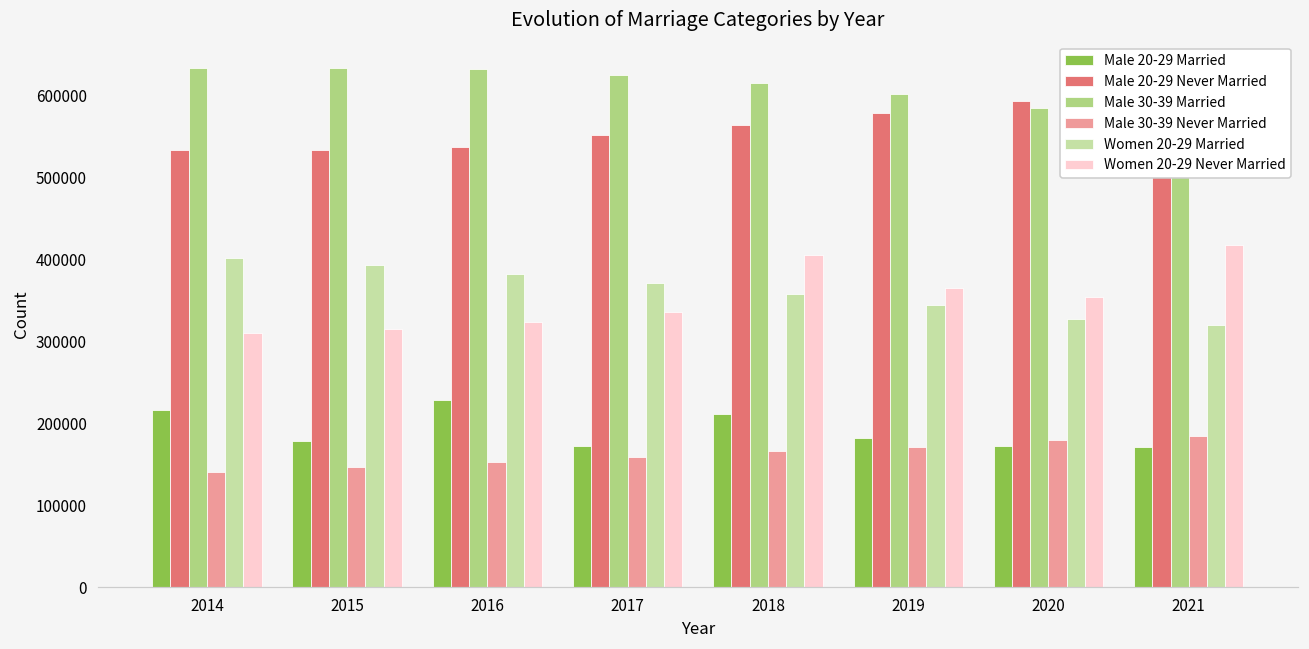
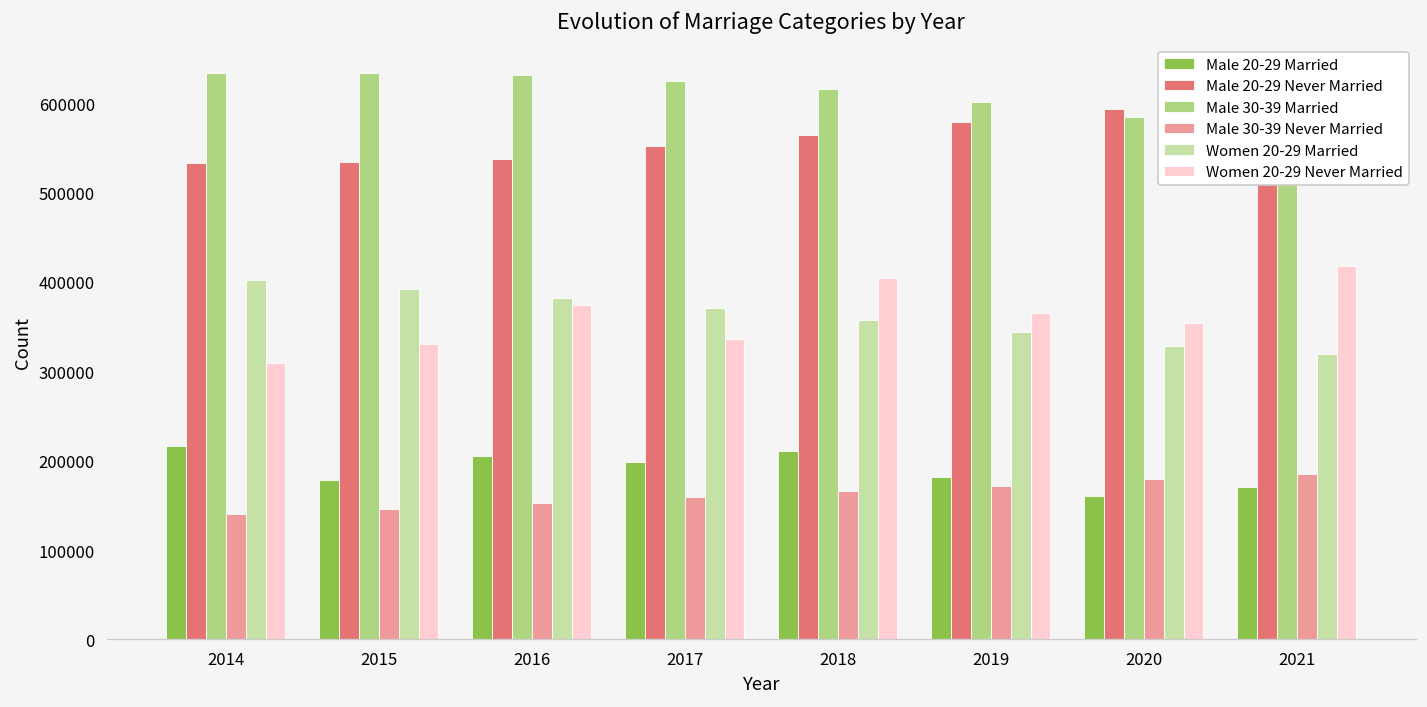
  {
    "Male 20-29 Married": {
      "2014": 220000,
      "2015": 180000,
-     "2016": 230000,
-     "2017": 170000,
+     "2016": 200000,
+     "2017": 200000,
      "2018": 210000,
      "2019": 180000,
-     "2020": 170000,
+     "2020": 160000,
      "2021": 170000
    },
    "Women 20-29 Never Married": {
      "2014": 310000,
-     "2015": 310000,
-     "2016": 320000,
+     "2015": 330000,
+     "2016": 370000,
      "2017": 340000,
      "2018": 400000,
      "2019": 360000,
      "2020": 350000,
      "2021": 420000
    }
  }
